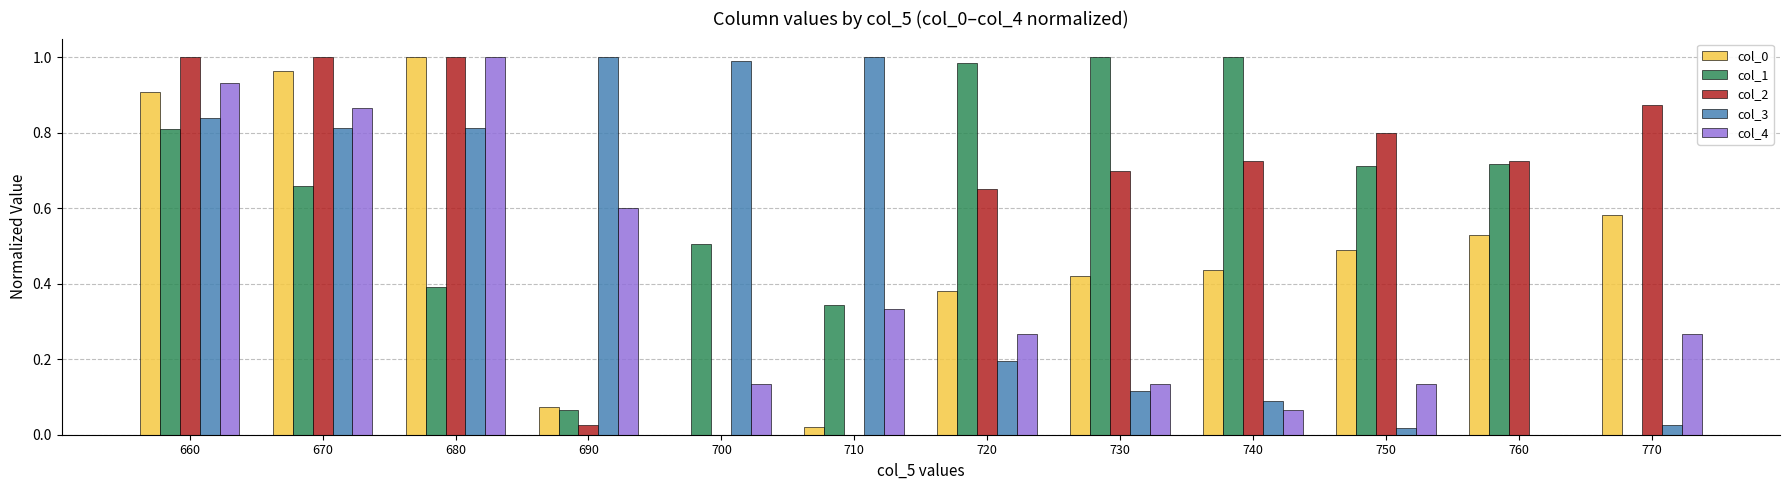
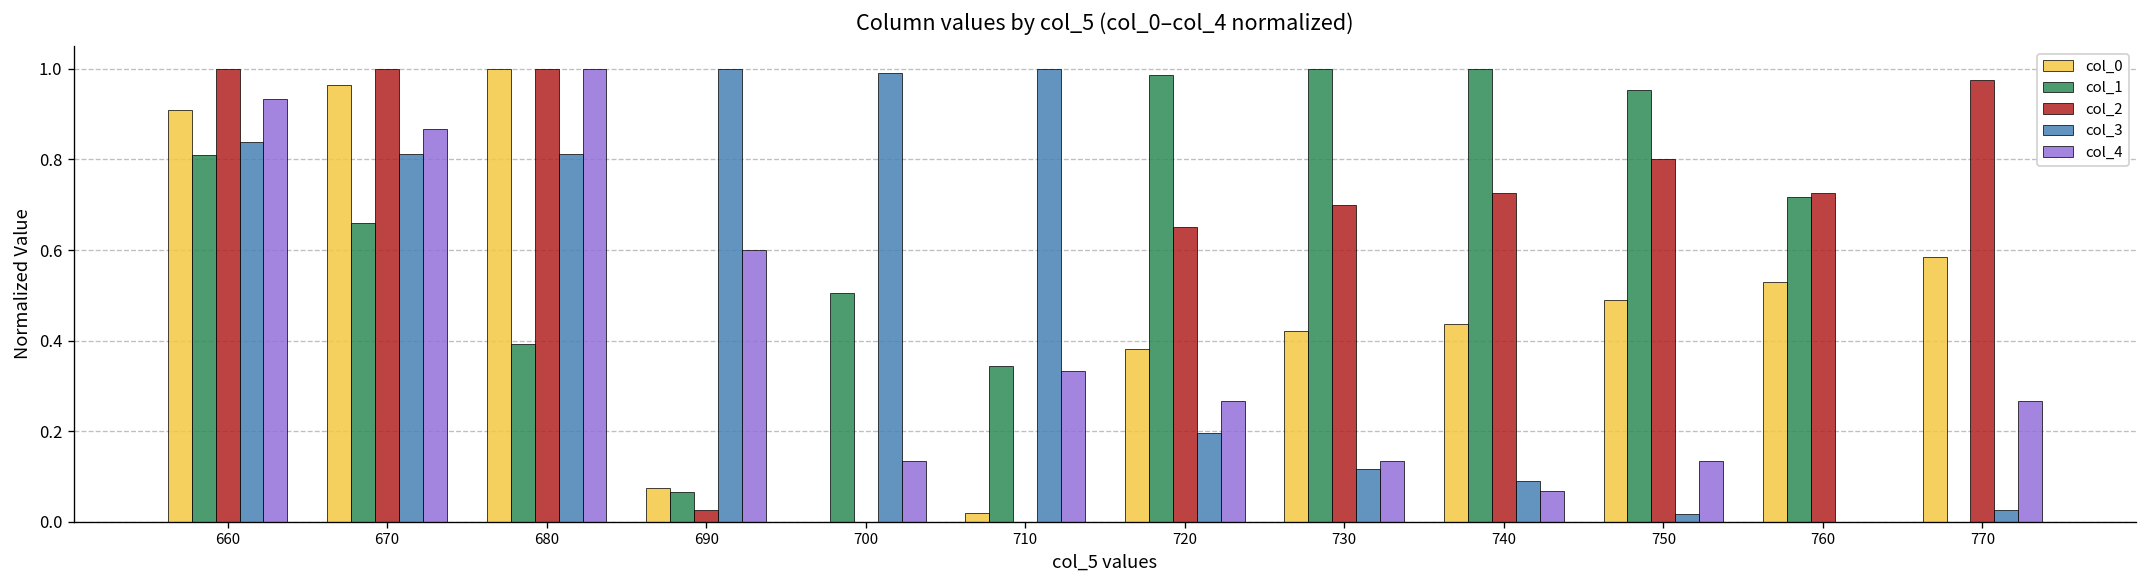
  {
    "col_0": {
      "660": 0.91,
      "670": 0.96,
      "680": 1.00,
      "690": 0.07,
      "700": 0.00,
      "710": 0.02,
      "720": 0.38,
      "730": 0.42,
      "740": 0.44,
      "750": 0.49,
      "760": 0.53,
      "770": 0.58
    },
    "col_1": {
      "660": 0.81,
      "670": 0.66,
      "680": 0.39,
      "690": 0.07,
      "700": 0.51,
      "710": 0.34,
      "720": 0.99,
      "730": 1.00,
      "740": 1.00,
-     "750": 0.71,
+     "750": 0.95,
      "760": 0.72,
      "770": 0.00
    },
    "col_2": {
      "660": 1.00,
      "670": 1.00,
      "680": 1.00,
      "690": 0.03,
      "700": 0.00,
      "710": 0.00,
      "720": 0.65,
      "730": 0.70,
      "740": 0.73,
      "750": 0.80,
      "760": 0.73,
-     "770": 0.88
+     "770": 0.98
    },
    "col_3": {
      "660": 0.84,
      "670": 0.81,
      "680": 0.81,
      "690": 1.00,
      "700": 0.99,
      "710": 1.00,
      "720": 0.20,
      "730": 0.12,
      "740": 0.09,
      "750": 0.02,
      "760": 0.00,
      "770": 0.03
    },
    "col_4": {
      "660": 0.93,
      "670": 0.87,
      "680": 1.00,
      "690": 0.60,
      "700": 0.13,
      "710": 0.33,
      "720": 0.27,
      "730": 0.13,
      "740": 0.07,
      "750": 0.13,
      "760": 0.00,
      "770": 0.27
    }
  }
